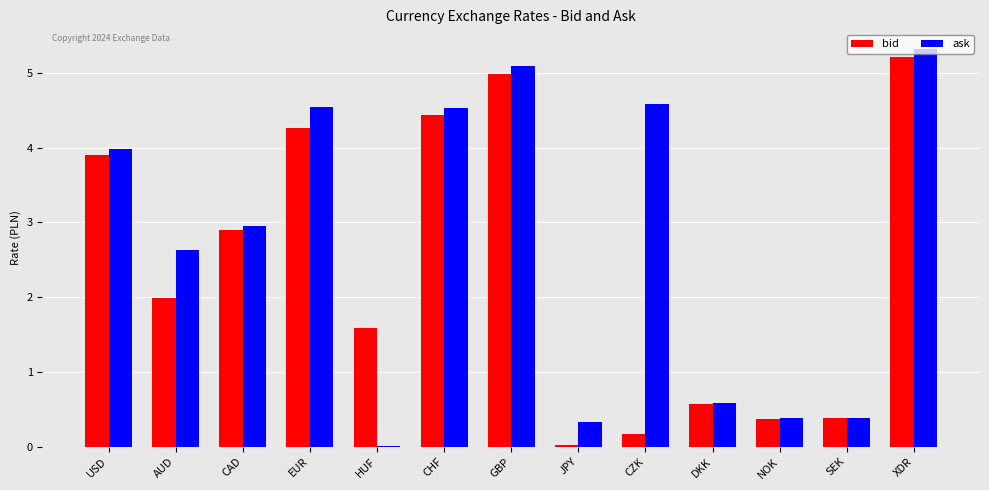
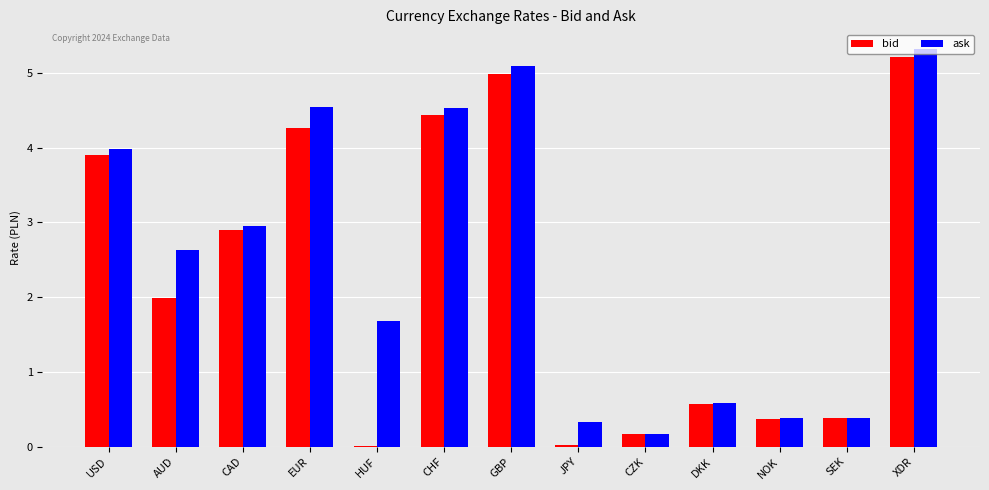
  {
    "bid": {
      "USD": 3.9,
      "AUD": 2.0,
      "CAD": 2.9,
      "EUR": 4.3,
-     "HUF": 1.6,
+     "HUF": 0.0,
      "CHF": 4.4,
      "GBP": 5.0,
      "CZK": 0.2,
      "DKK": 0.6,
      "NOK": 0.4,
      "SEK": 0.4,
      "XDR": 5.2
    },
    "ask": {
      "USD": 4.0,
      "AUD": 2.6,
      "CAD": 3.0,
      "EUR": 4.5,
-     "HUF": 0.0,
+     "HUF": 1.7,
      "CHF": 4.5,
      "GBP": 5.1,
      "JPY": 0.3,
-     "CZK": 4.6,
+     "CZK": 0.2,
      "DKK": 0.6,
      "NOK": 0.4,
      "SEK": 0.4
    }
  }
